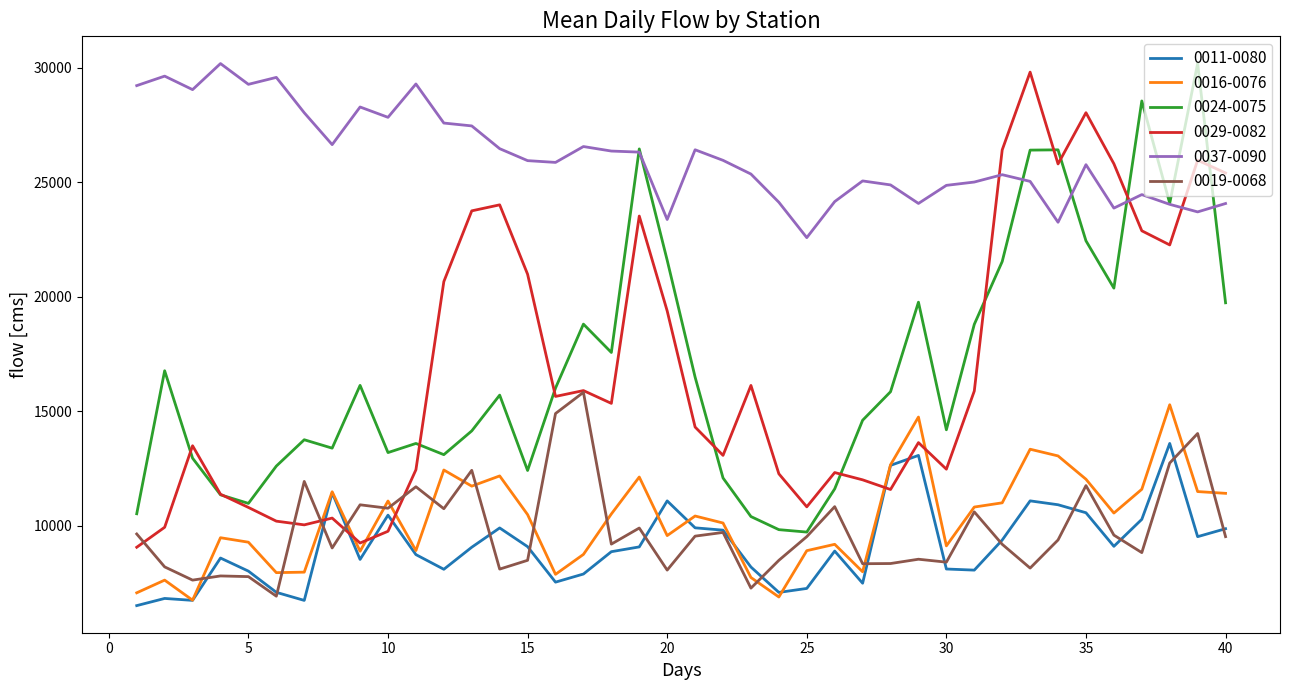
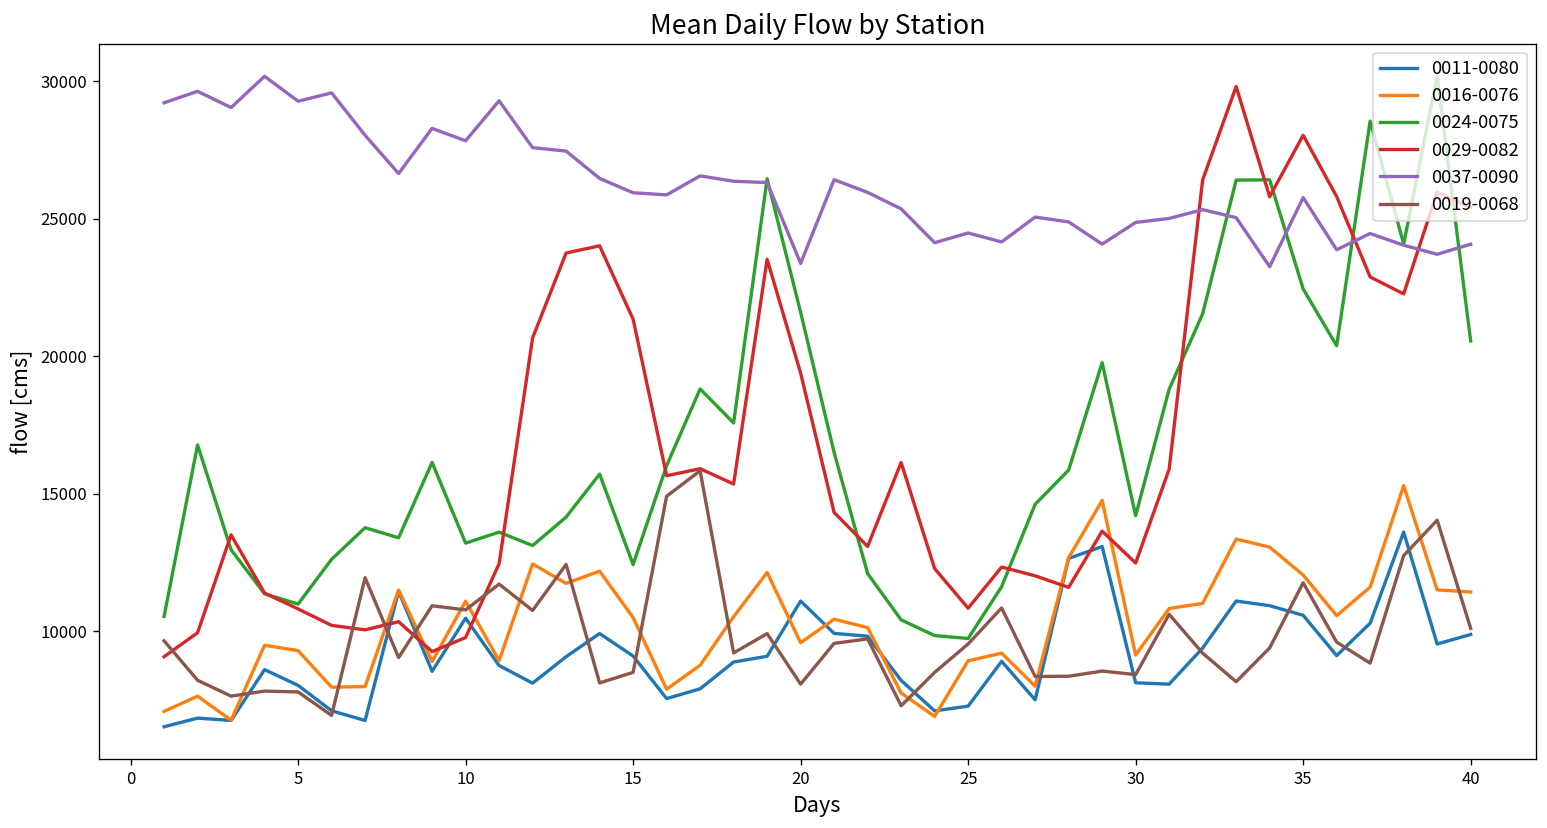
  {
    "0011-0080": {
      "5": 8000,
      "10": 10500,
      "15": 9100,
      "20": 11100,
      "25": 7300,
      "30": 8100,
      "35": 10600,
      "40": 9900
    },
    "0016-0076": {
      "5": 9300,
      "10": 11100,
      "15": 10500,
      "20": 9600,
      "25": 8900,
      "30": 9100,
      "35": 12000,
      "40": 11400
    },
    "0024-0075": {
      "5": 11000,
      "10": 13200,
      "15": 12400,
      "20": 21600,
      "25": 9700,
      "30": 14200,
      "35": 22400,
-     "40": 19700
+     "40": 20600
    },
    "0029-0082": {
      "5": 10800,
      "10": 9800,
-     "15": 21000,
+     "15": 21300,
      "20": 19400,
      "25": 10800,
      "30": 12500,
      "35": 28000
    },
    "0037-0090": {
      "5": 29300,
      "10": 27800,
      "15": 25900,
      "20": 23400,
-     "25": 22600,
+     "25": 24500,
      "30": 24900,
      "35": 25800,
      "40": 24100
    },
    "0019-0068": {
      "5": 7800,
      "10": 10800,
      "15": 8500,
      "20": 8100,
      "25": 9500,
      "30": 8400,
      "35": 11800,
-     "40": 9500
+     "40": 10100
    }
  }
